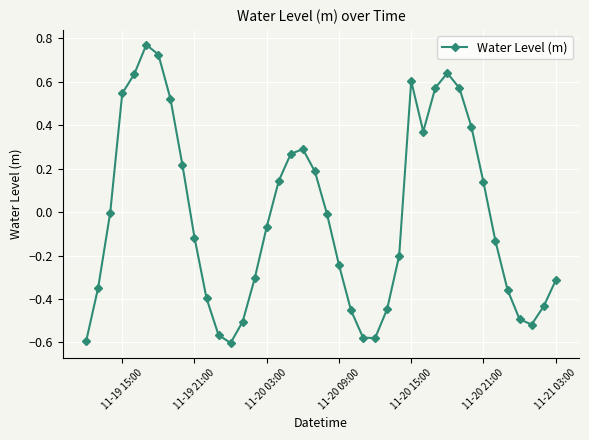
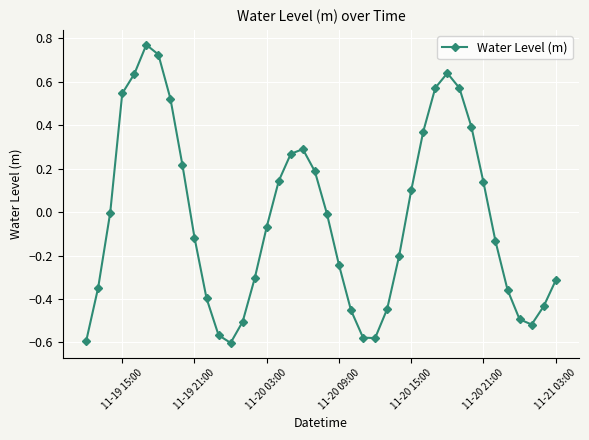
  {
    "11-19 15:00": 0.55,
    "11-19 21:00": -0.12,
    "11-20 03:00": -0.07,
    "11-20 09:00": -0.24,
-   "11-20 15:00": 0.60,
+   "11-20 15:00": 0.10,
    "11-20 21:00": 0.14,
    "11-21 03:00": -0.31
  }
